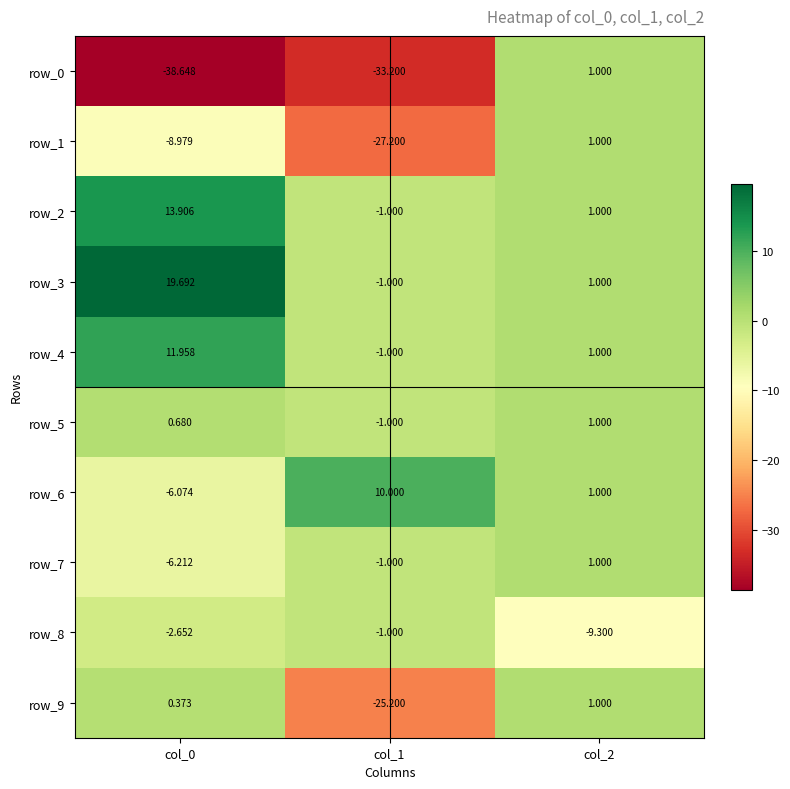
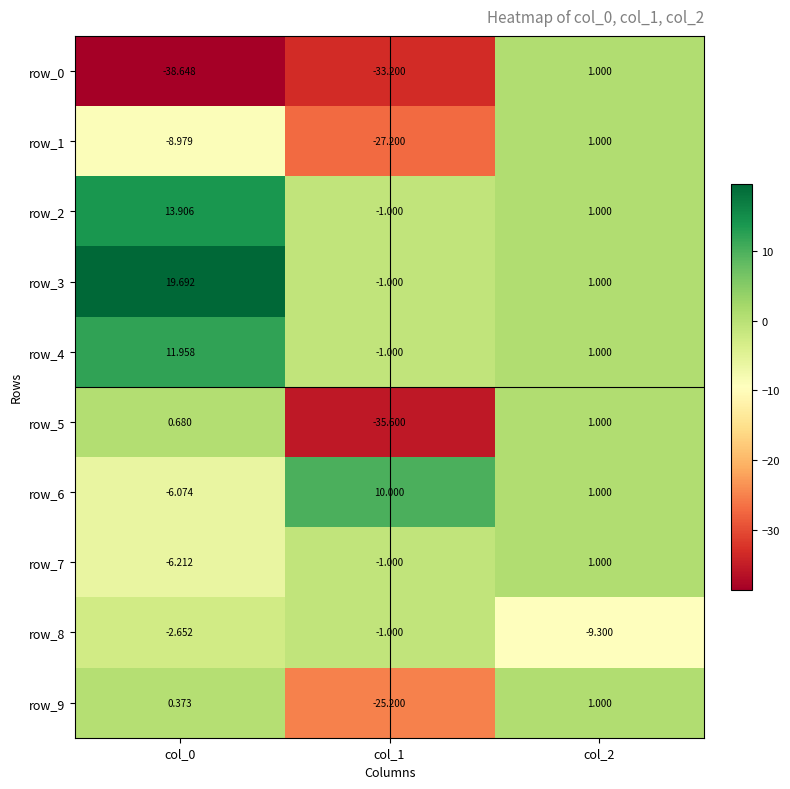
  {
    "row_0": {
      "col_0": -38.648,
      "col_1": -33.200,
      "col_2": 1.000
    },
    "row_1": {
      "col_0": -8.979,
      "col_1": -27.200,
      "col_2": 1.000
    },
    "row_2": {
      "col_0": 13.906,
      "col_1": -1.000,
      "col_2": 1.000
    },
    "row_3": {
      "col_0": 19.692,
      "col_1": -1.000,
      "col_2": 1.000
    },
    "row_4": {
      "col_0": 11.958,
      "col_1": -1.000,
      "col_2": 1.000
    },
    "row_5": {
      "col_0": 0.680,
-     "col_1": -1.000,
+     "col_1": -35.600,
      "col_2": 1.000
    },
    "row_6": {
      "col_0": -6.074,
      "col_1": 10.000,
      "col_2": 1.000
    },
    "row_7": {
      "col_0": -6.212,
      "col_1": -1.000,
      "col_2": 1.000
    },
    "row_8": {
      "col_0": -2.652,
      "col_1": -1.000,
      "col_2": -9.300
    },
    "row_9": {
      "col_0": 0.373,
      "col_1": -25.200,
      "col_2": 1.000
    }
  }
